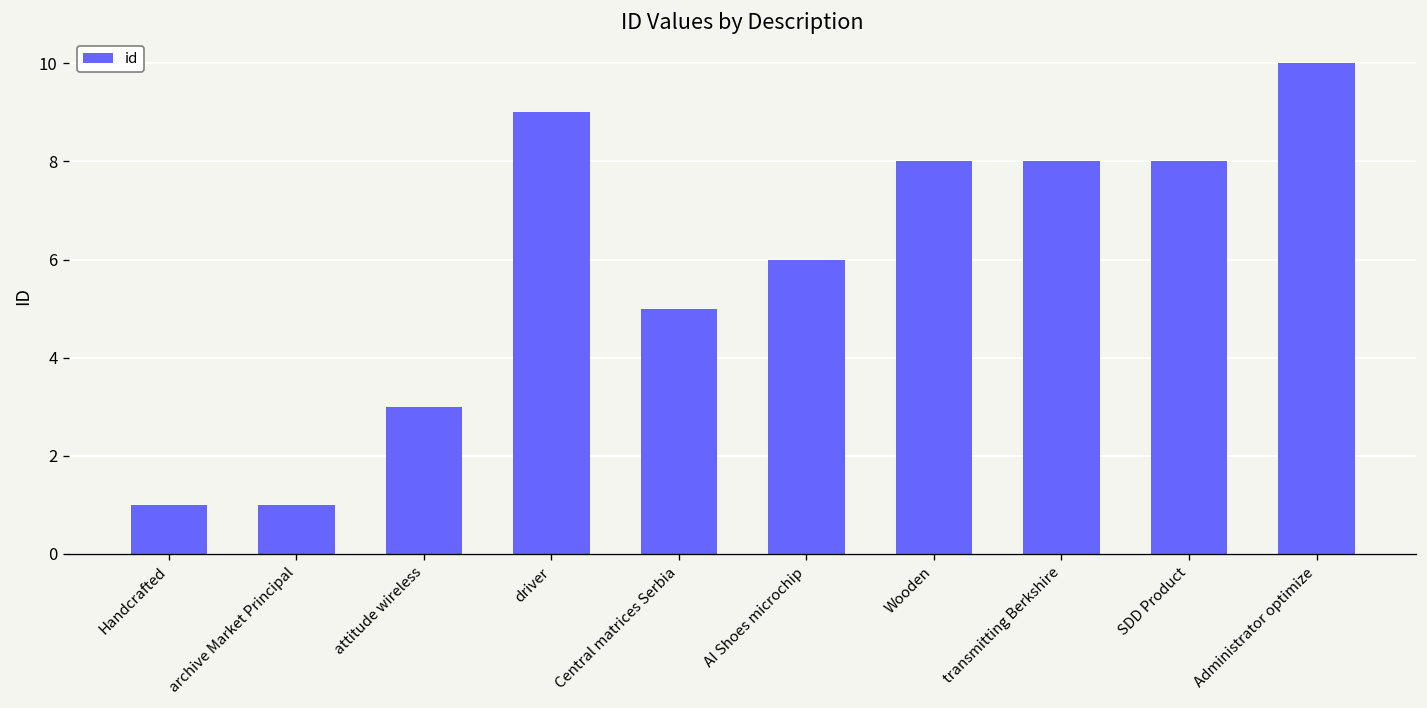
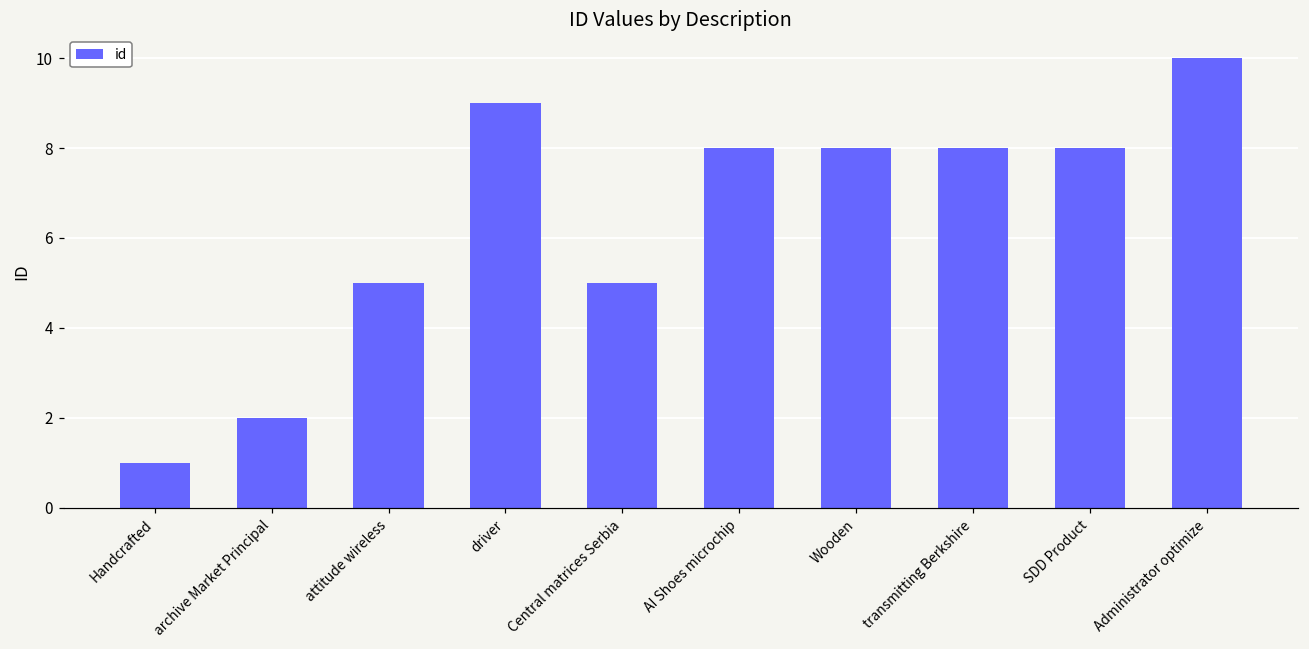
  {
    "Handcrafted": 1,
-   "archive Market Principal": 1,
-   "attitude wireless": 3,
+   "archive Market Principal": 2,
+   "attitude wireless": 5,
    "driver": 9,
    "Central matrices Serbia": 5,
-   "AI Shoes microchip": 6,
+   "AI Shoes microchip": 8,
    "Wooden": 8,
    "transmitting Berkshire": 8,
    "SDD Product": 8,
    "Administrator optimize": 10
  }
